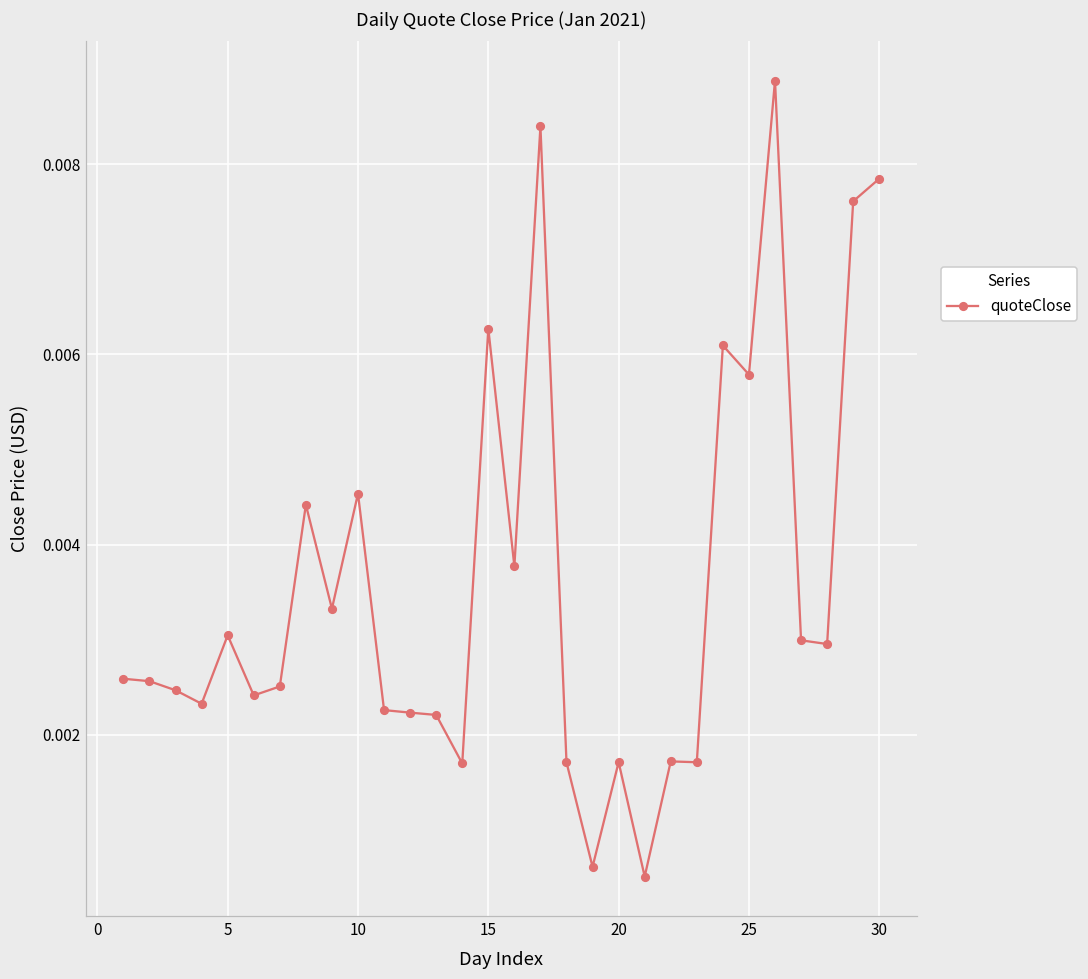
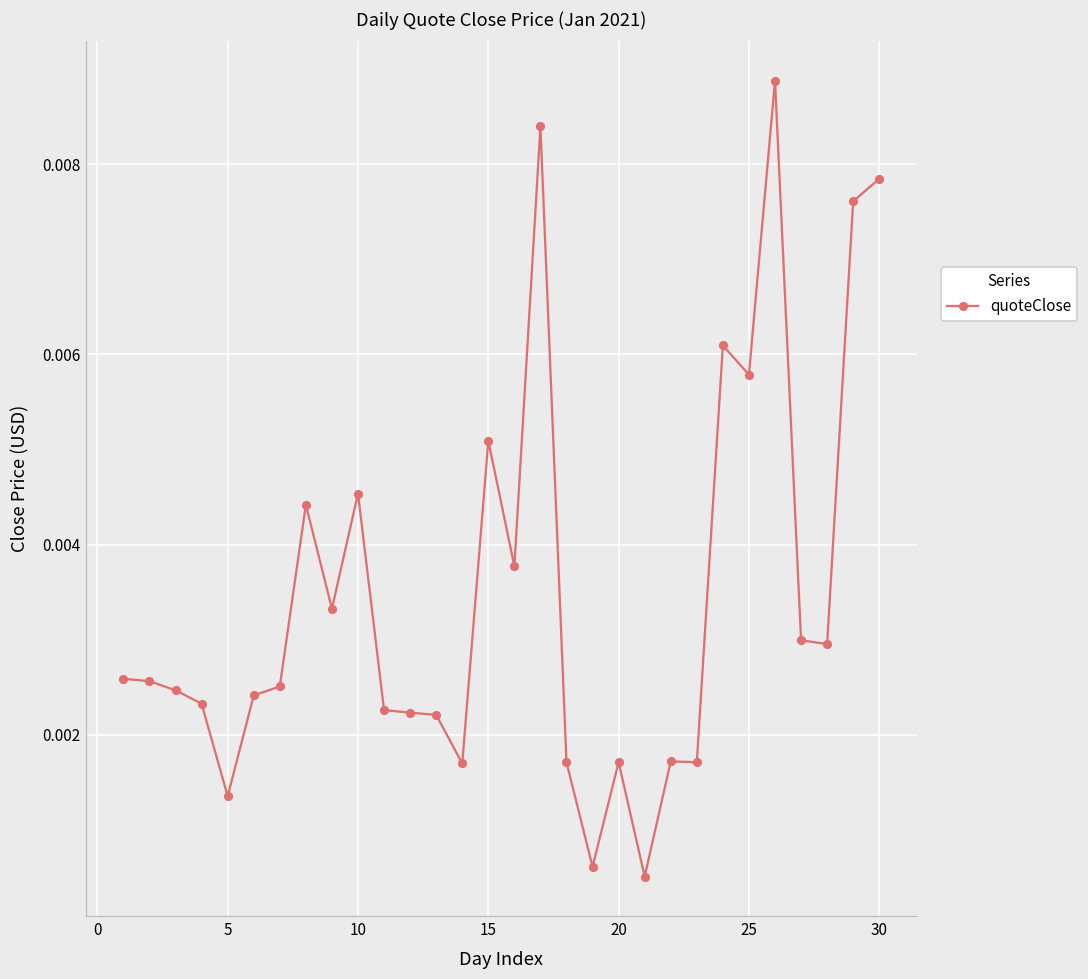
  {
-   "5": 0.0030,
+   "5": 0.0014,
    "10": 0.0045,
-   "15": 0.0063,
+   "15": 0.0051,
    "20": 0.0017,
    "25": 0.0058,
    "30": 0.0078
  }
